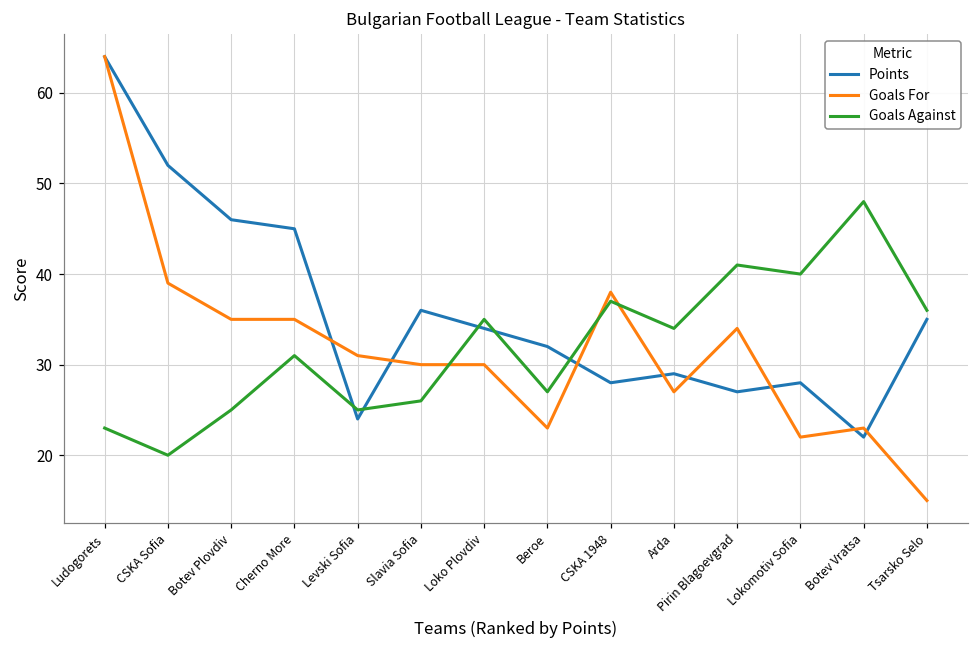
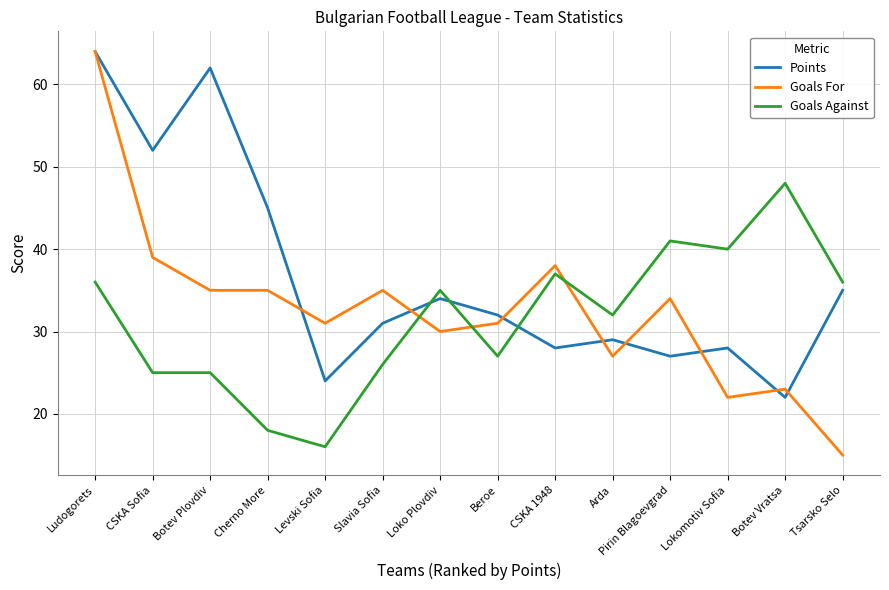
  {
    "Points": {
      "CSKA Sofia": 52,
-     "Botev Plovdiv": 46,
+     "Botev Plovdiv": 62,
      "Cherno More": 45,
      "Levski Sofia": 24,
-     "Slavia Sofia": 36,
+     "Slavia Sofia": 31,
      "Loko Plovdiv": 34,
      "Beroe": 32,
      "CSKA 1948": 28,
      "Arda": 29,
      "Pirin Blagoevgrad": 27,
      "Lokomotiv Sofia": 28,
      "Botev Vratsa": 22,
      "Tsarsko Selo": 35
    },
    "Goals For": {
      "CSKA Sofia": 39,
      "Botev Plovdiv": 35,
      "Cherno More": 35,
      "Levski Sofia": 31,
-     "Slavia Sofia": 30,
+     "Slavia Sofia": 35,
      "Loko Plovdiv": 30,
-     "Beroe": 23,
+     "Beroe": 31,
      "CSKA 1948": 38,
      "Arda": 27,
      "Pirin Blagoevgrad": 34,
      "Lokomotiv Sofia": 22,
      "Botev Vratsa": 23,
      "Tsarsko Selo": 15
    },
    "Goals Against": {
-     "Ludogorets": 23,
-     "CSKA Sofia": 20,
+     "Ludogorets": 36,
+     "CSKA Sofia": 25,
      "Botev Plovdiv": 25,
-     "Cherno More": 31,
-     "Levski Sofia": 25,
+     "Cherno More": 18,
+     "Levski Sofia": 16,
      "Slavia Sofia": 26,
      "Loko Plovdiv": 35,
      "Beroe": 27,
      "CSKA 1948": 37,
-     "Arda": 34,
+     "Arda": 32,
      "Pirin Blagoevgrad": 41,
      "Lokomotiv Sofia": 40,
      "Botev Vratsa": 48,
      "Tsarsko Selo": 36
    }
  }
